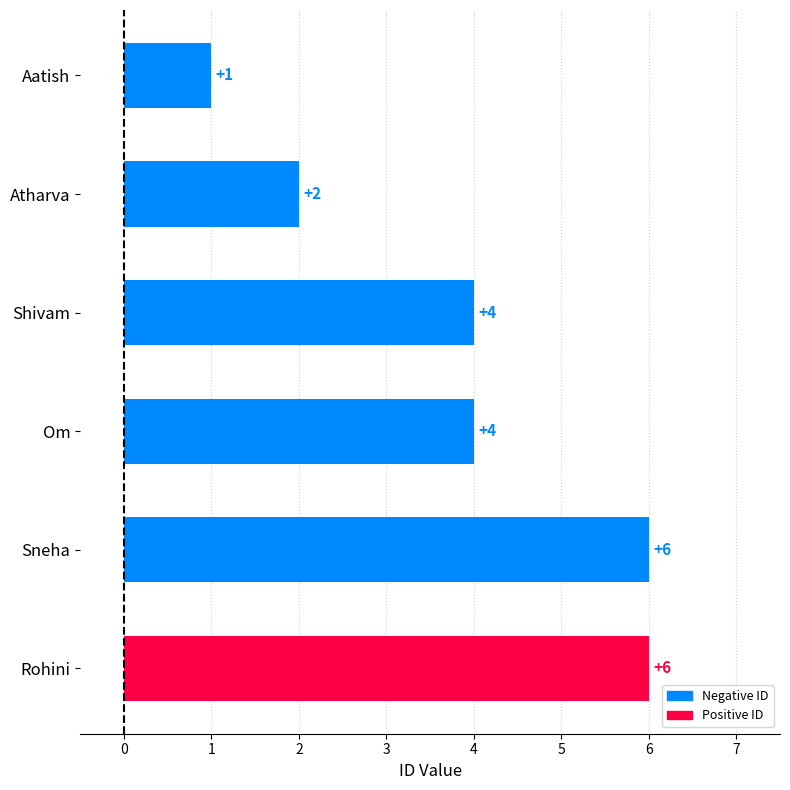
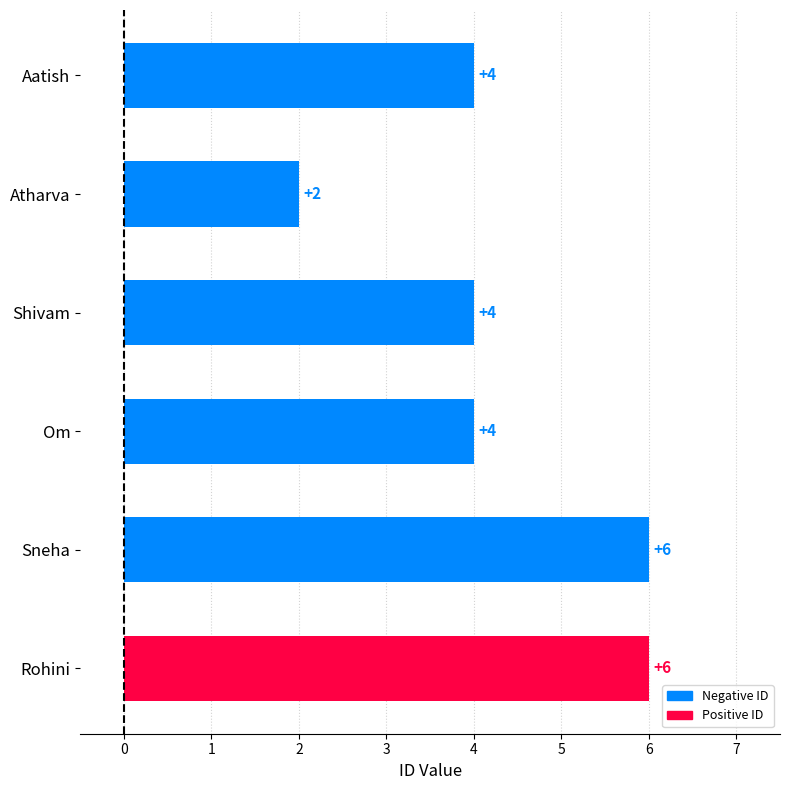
  {
-   "Aatish": "+1",
+   "Aatish": "+4",
    "Atharva": "+2",
    "Shivam": "+4",
    "Om": "+4",
    "Sneha": "+6",
    "Rohini": "+6"
  }
